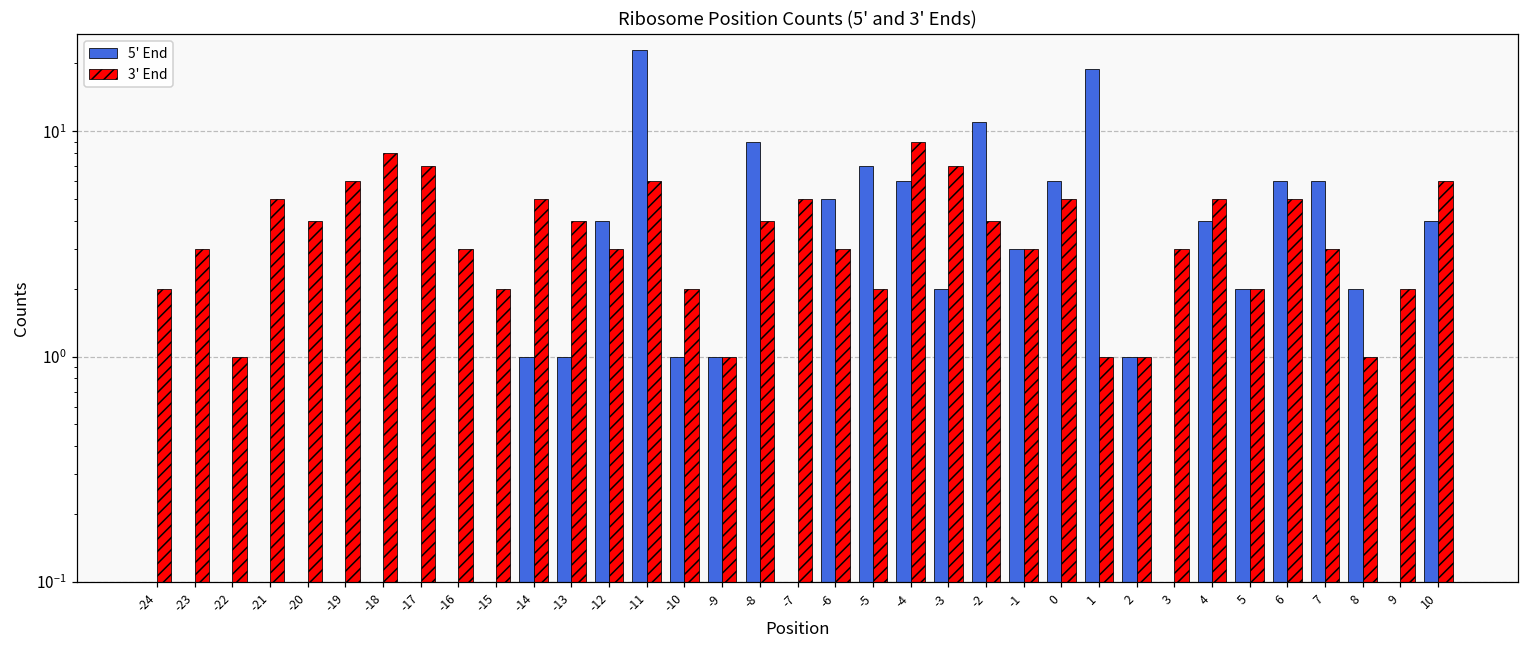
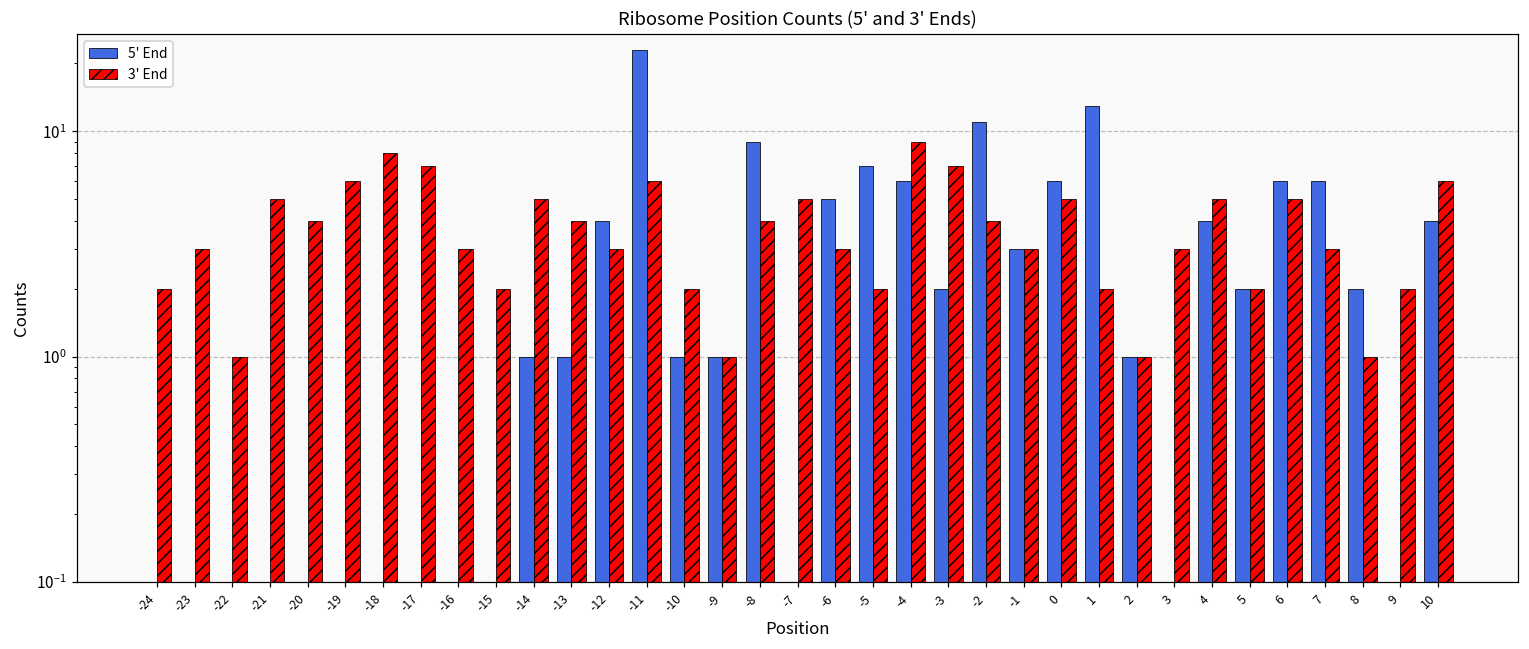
  {
    "5' End": {
      "-14": 1,
      "-13": 1,
      "-12": 4,
      "-11": 23,
      "-10": 1,
      "-9": 1,
      "-8": 9,
      "-6": 5,
      "-5": 7,
      "-4": 6,
      "-3": 2,
      "-2": 11,
      "-1": 3,
      "0": 6,
-     "1": 19,
+     "1": 13,
      "2": 1,
      "4": 4,
      "5": 2,
      "6": 6,
      "7": 6,
      "8": 2,
      "10": 4
    },
    "3' End": {
      "-24": 2,
      "-23": 3,
      "-22": 1,
      "-21": 5,
      "-20": 4,
      "-19": 6,
      "-18": 8,
      "-17": 7,
      "-16": 3,
      "-15": 2,
      "-14": 5,
      "-13": 4,
      "-12": 3,
      "-11": 6,
      "-10": 2,
      "-9": 1,
      "-8": 4,
      "-7": 5,
      "-6": 3,
      "-5": 2,
      "-4": 9,
      "-3": 7,
      "-2": 4,
      "-1": 3,
      "0": 5,
-     "1": 1,
+     "1": 2,
      "2": 1,
      "3": 3,
      "4": 5,
      "5": 2,
      "6": 5,
      "7": 3,
      "8": 1,
      "9": 2,
      "10": 6
    }
  }
